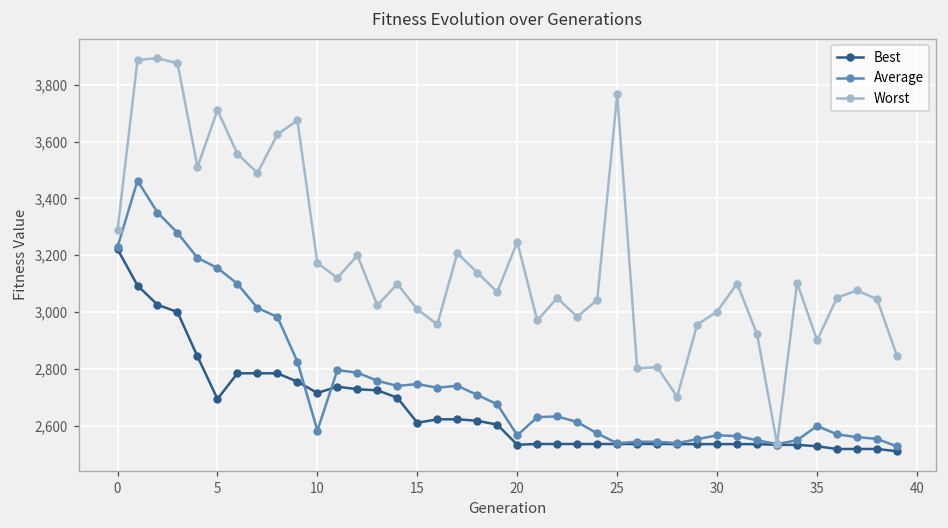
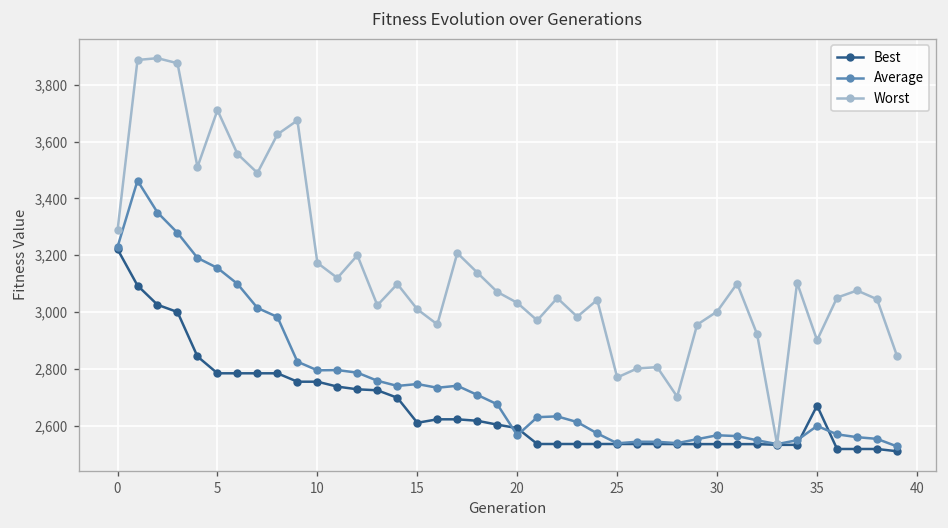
  {
    "Best": {
-     "5": "2,690",
-     "10": "2,720",
+     "5": "2,780",
+     "10": "2,760",
      "15": "2,610",
-     "20": "2,530",
+     "20": "2,590",
      "30": "2,540",
-     "35": "2,530"
+     "35": "2,670"
    },
    "Average": {
      "5": "3,160",
-     "10": "2,580",
+     "10": "2,800",
      "15": "2,750",
      "20": "2,570",
      "30": "2,570",
      "35": "2,600"
    },
    "Worst": {
      "0": "3,290",
      "5": "3,710",
      "10": "3,170",
      "15": "3,010",
-     "20": "3,250",
-     "25": "3,770",
+     "20": "3,030",
+     "25": "2,770",
      "30": "3,000",
      "35": "2,900"
    }
  }
